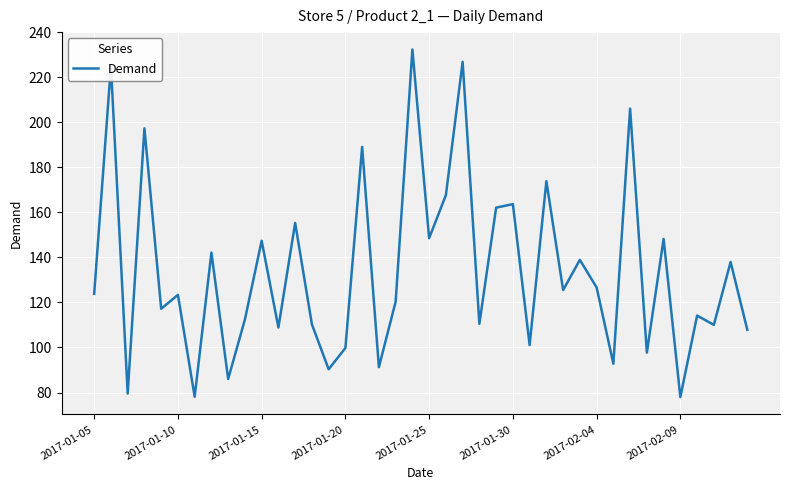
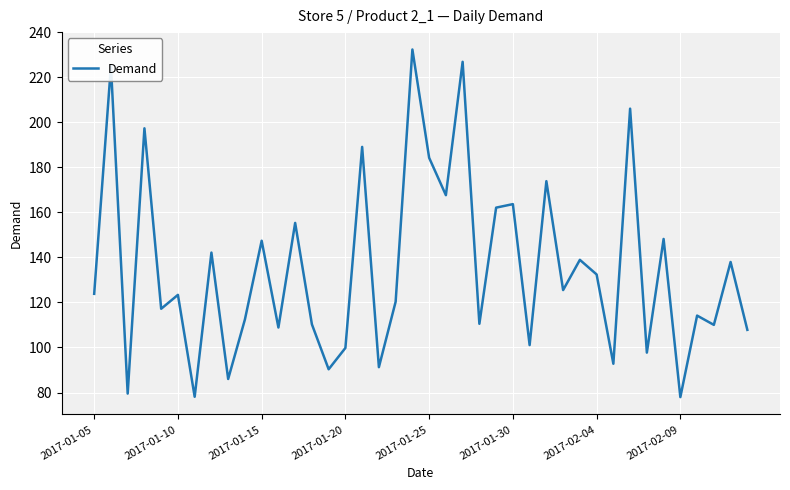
  {
    "2017-01-05": 124,
    "2017-01-10": 123,
    "2017-01-15": 147,
    "2017-01-20": 100,
-   "2017-01-25": 149,
+   "2017-01-25": 184,
    "2017-01-30": 164,
-   "2017-02-04": 127,
+   "2017-02-04": 132,
    "2017-02-09": 78
  }
